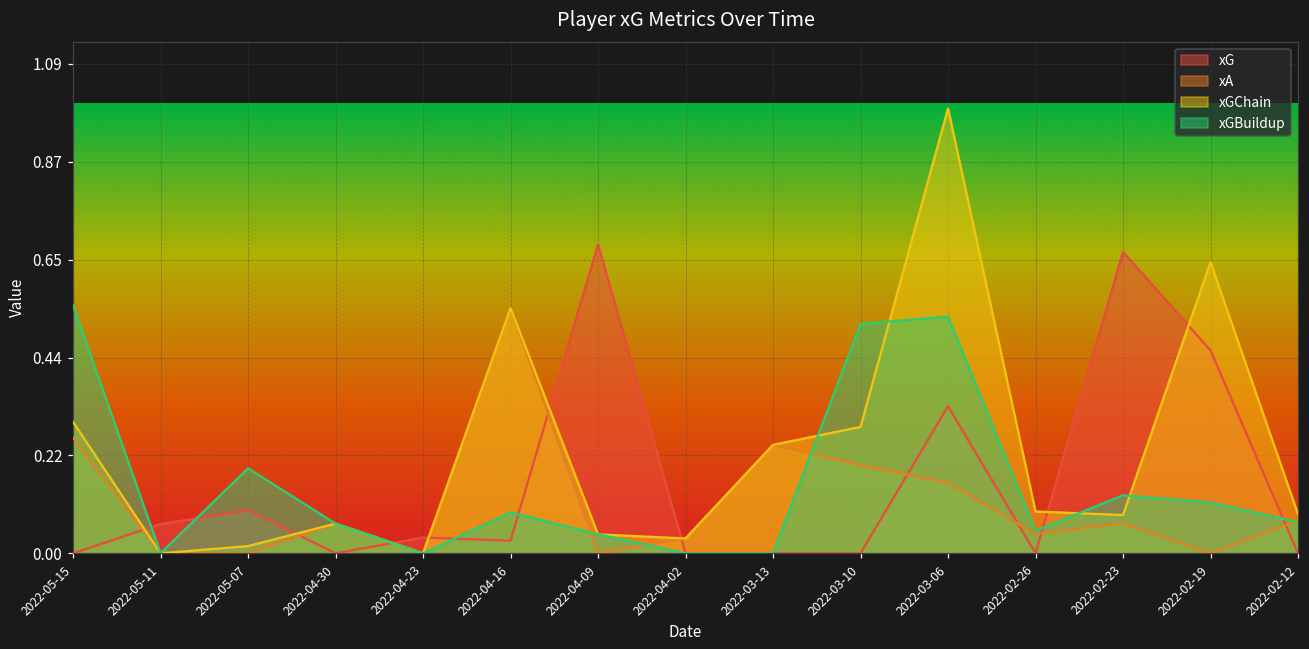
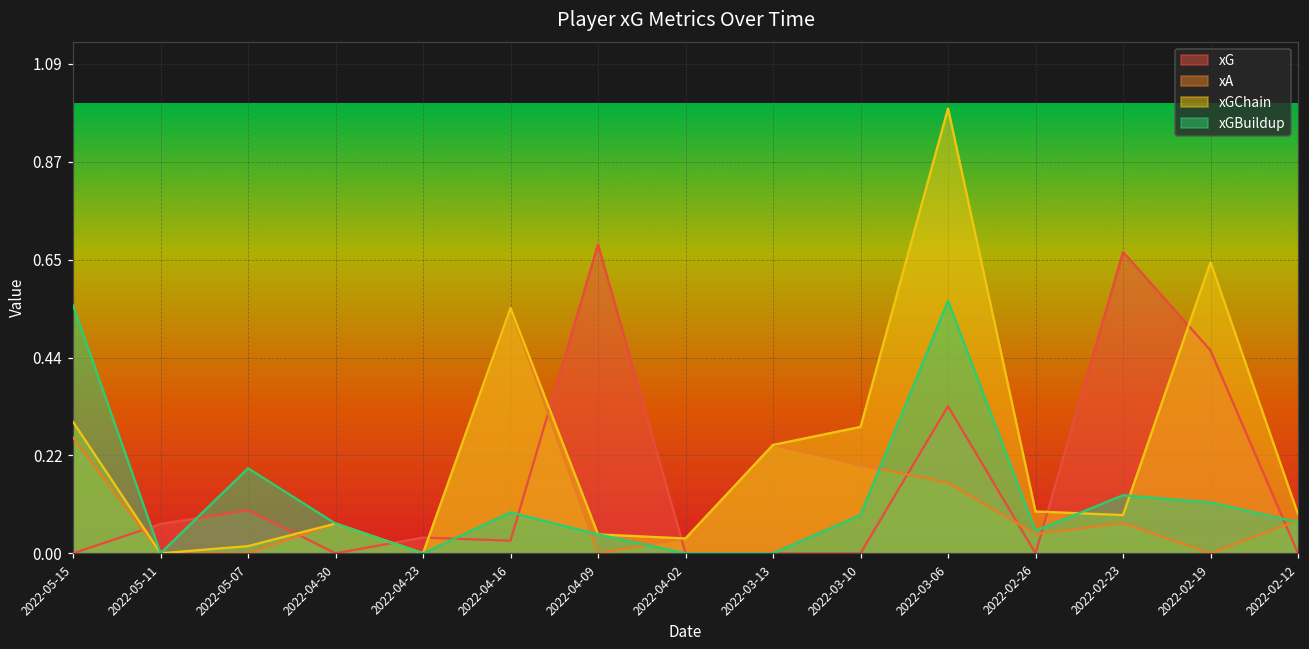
  {
    "xGBuildup": {
      "2022-05-15": 0.55,
      "2022-05-07": 0.19,
      "2022-04-16": 0.09,
-     "2022-03-10": 0.51,
-     "2022-03-06": 0.53,
+     "2022-03-10": 0.09,
+     "2022-03-06": 0.56,
      "2022-02-26": 0.05,
      "2022-02-23": 0.13,
      "2022-02-19": 0.11
    }
  }
